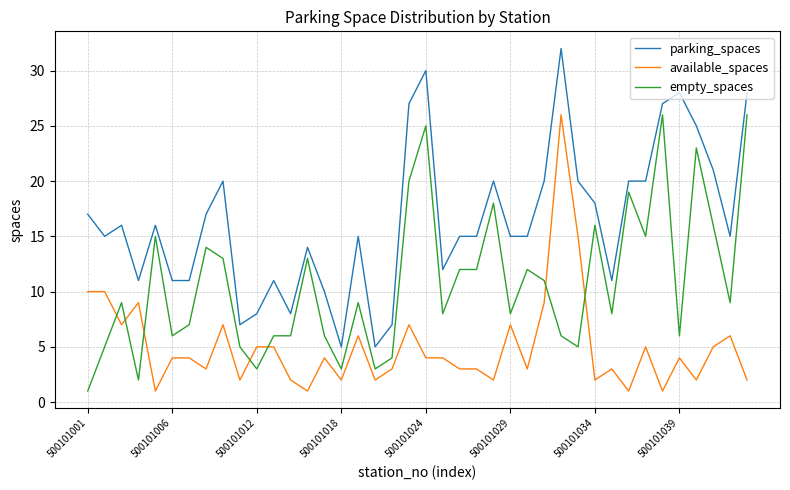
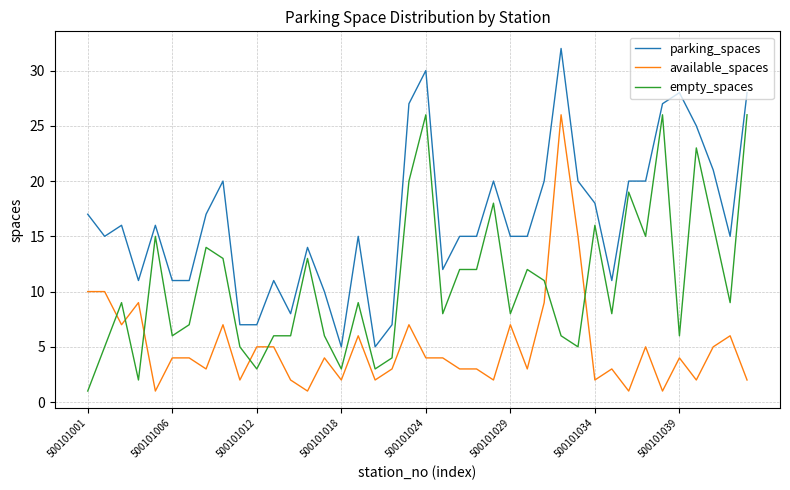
  {
    "parking_spaces": {
      "500101001": 17,
      "500101006": 11,
-     "500101012": 8,
+     "500101012": 7,
      "500101018": 5,
      "500101024": 30,
      "500101029": 15,
      "500101034": 18
    },
    "available_spaces": {
      "500101001": 10,
      "500101006": 4,
      "500101012": 5,
      "500101018": 2,
      "500101024": 4,
      "500101029": 7,
      "500101034": 2,
      "500101039": 4
    },
    "empty_spaces": {
      "500101001": 1,
      "500101006": 6,
      "500101012": 3,
      "500101018": 3,
-     "500101024": 25,
+     "500101024": 26,
      "500101029": 8,
      "500101034": 16,
      "500101039": 6
    }
  }
